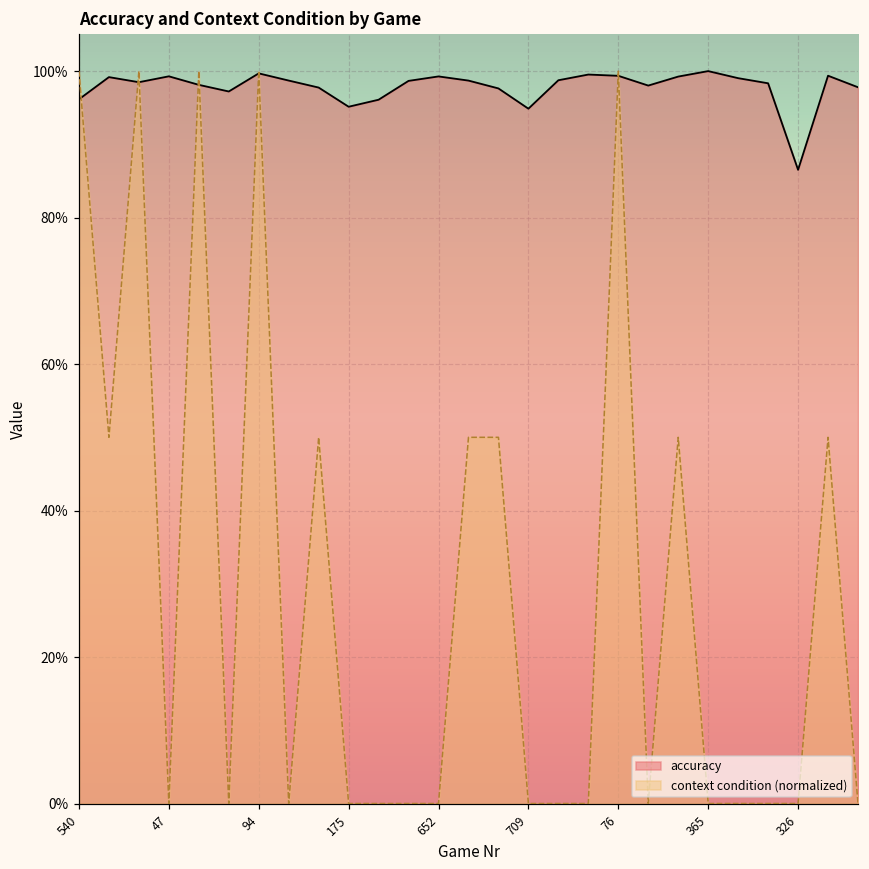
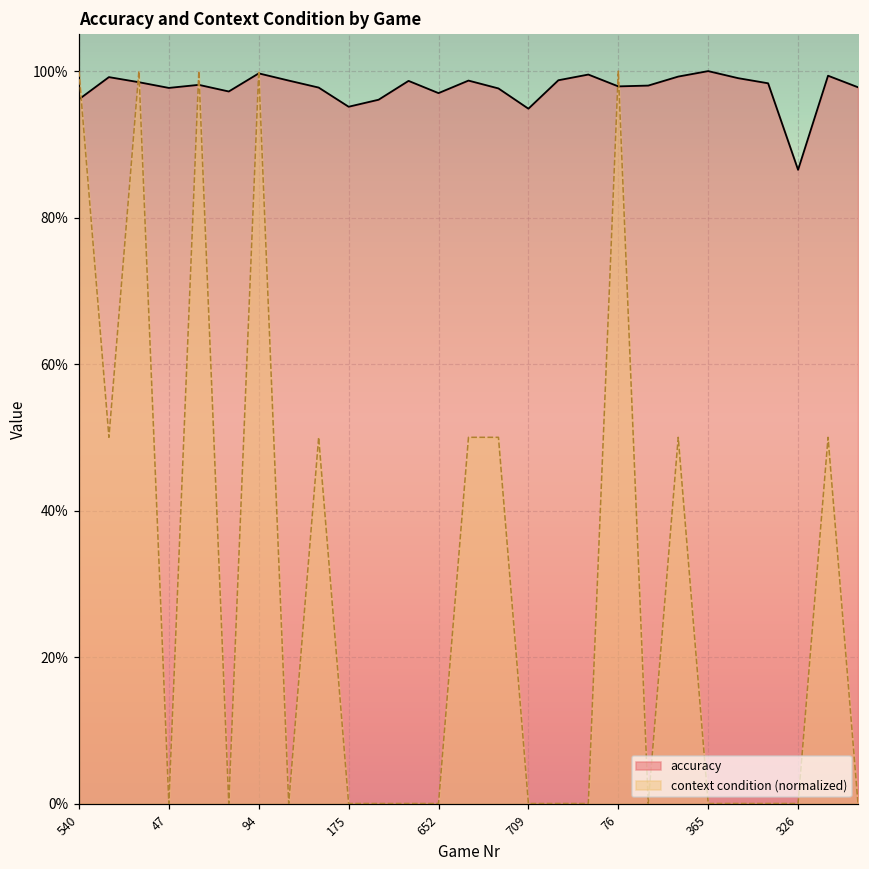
  {
    "accuracy": {
      "540": "96%",
-     "47": "99%",
+     "47": "98%",
      "175": "95%",
-     "652": "99%",
+     "652": "97%",
      "709": "95%",
-     "76": "99%",
+     "76": "98%",
      "365": "100%",
      "326": "87%"
    },
    "context condition (normalized)": {
      "540": "100%",
      "47": "0%",
      "175": "0%",
      "652": "0%",
      "709": "0%",
      "76": "100%",
      "365": "0%",
      "326": "0%"
    }
  }
